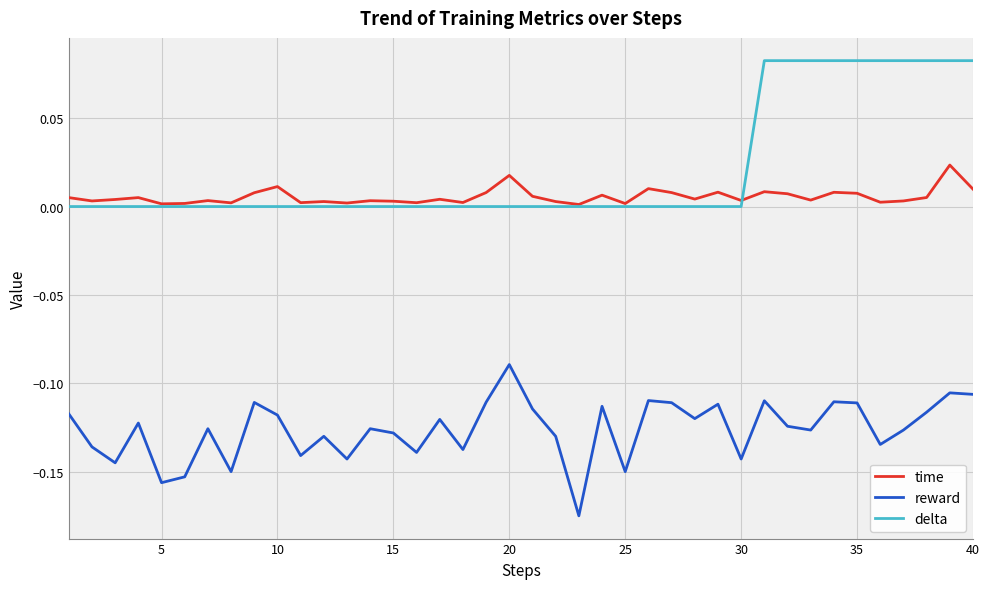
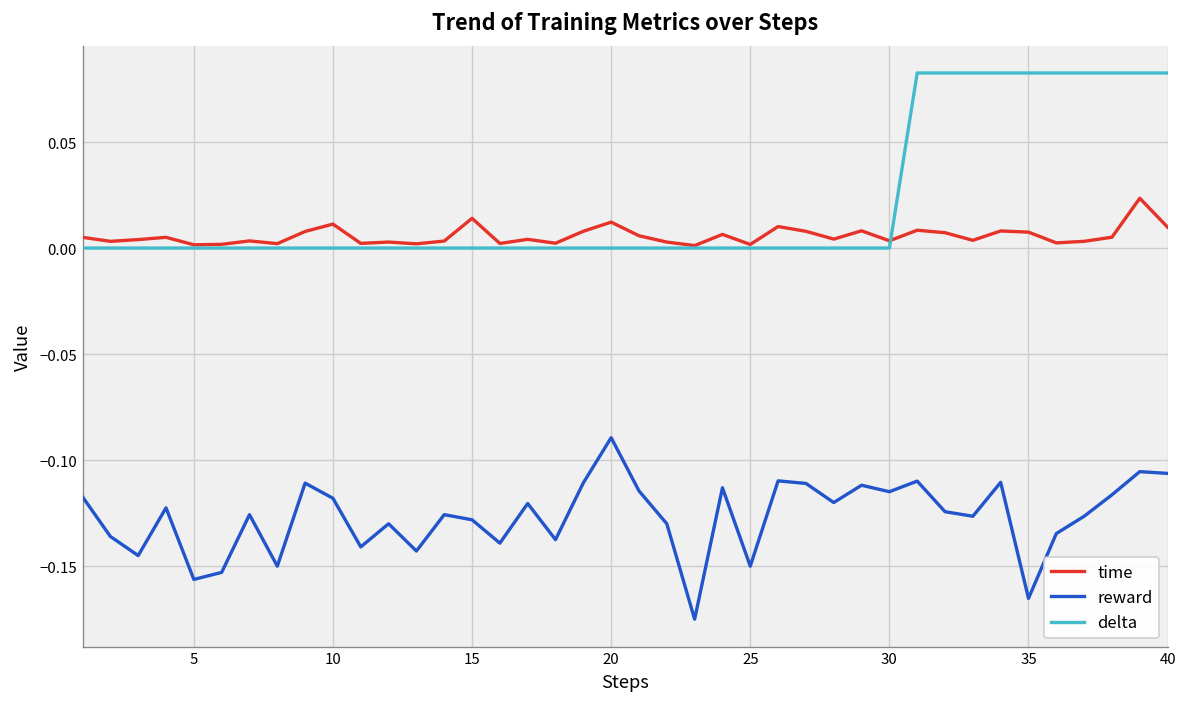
  {
    "time": {
      "5": 0.002,
      "10": 0.011,
-     "15": 0.003,
-     "20": 0.018,
+     "15": 0.014,
+     "20": 0.012,
      "25": 0.002,
      "30": 0.003,
      "35": 0.008,
      "40": 0.010
    },
    "reward": {
      "5": -0.156,
      "10": -0.118,
      "15": -0.128,
      "20": -0.089,
      "25": -0.150,
-     "30": -0.143,
-     "35": -0.111,
+     "30": -0.115,
+     "35": -0.165,
      "40": -0.106
    },
    "delta": {
      "5": 0.000,
      "10": 0.000,
      "15": 0.000,
      "20": 0.000,
      "25": 0.000,
      "30": 0.000,
      "35": 0.083,
      "40": 0.083
    }
  }
